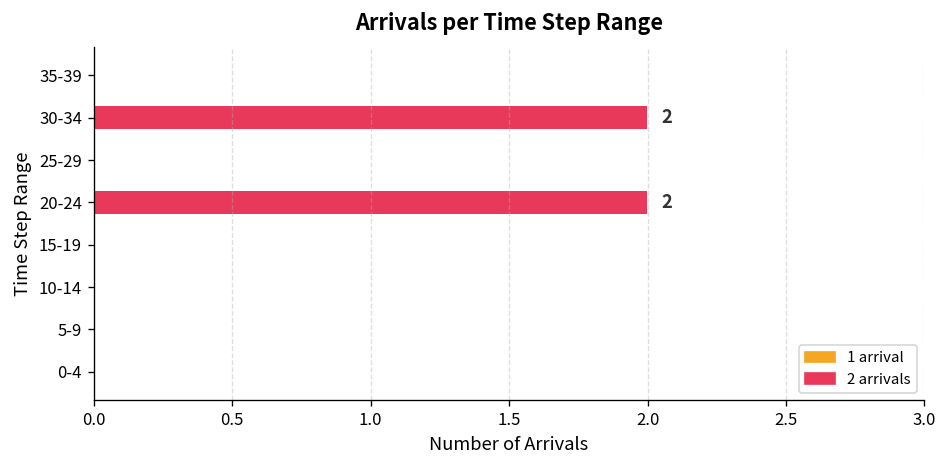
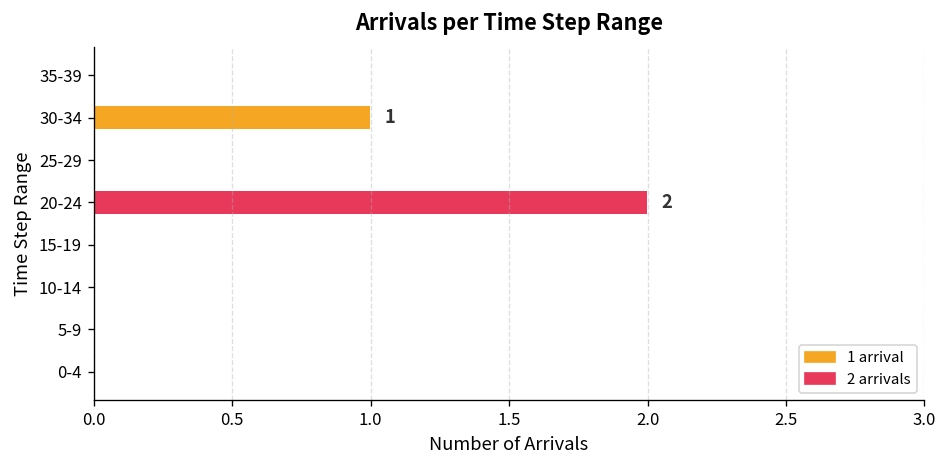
  {
-   "30-34": 2,
+   "30-34": 1,
    "20-24": 2
  }
